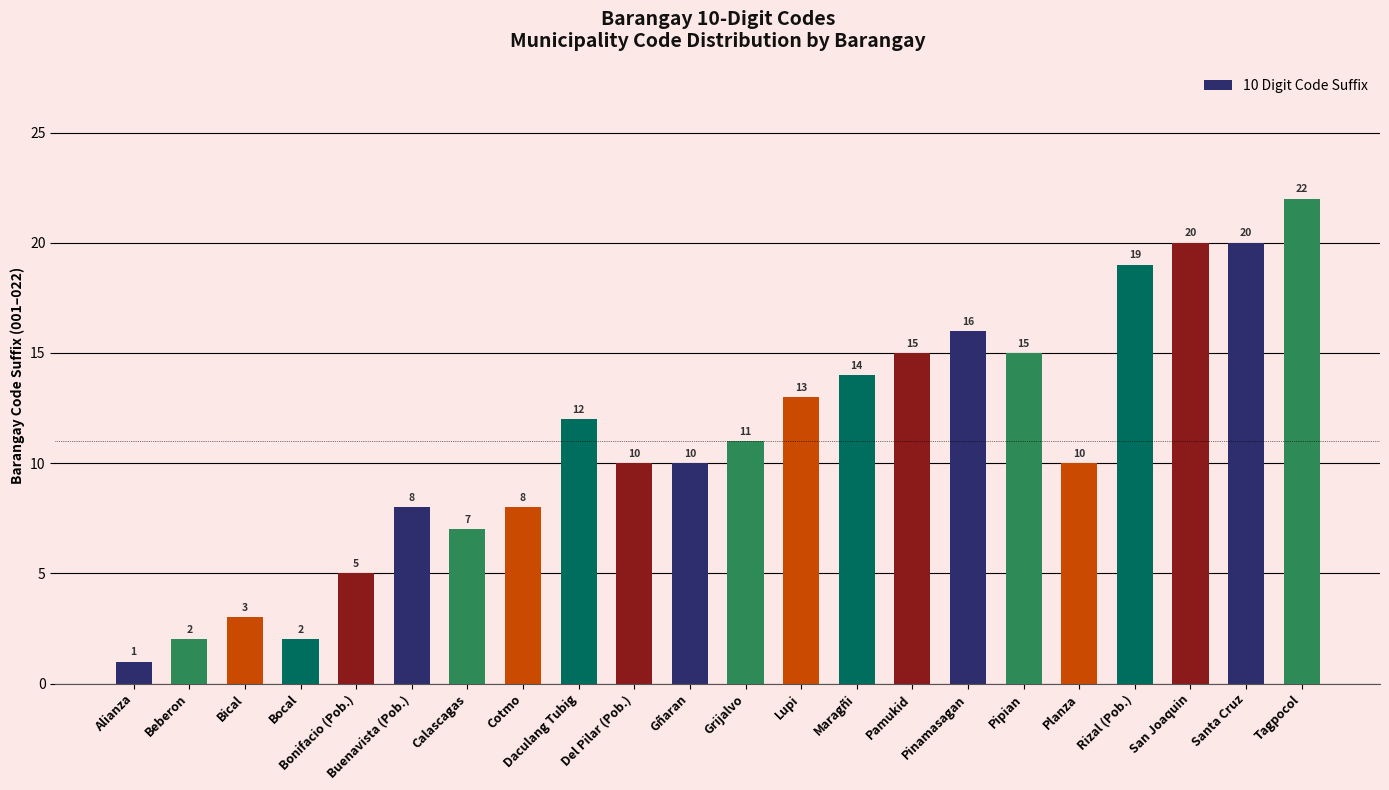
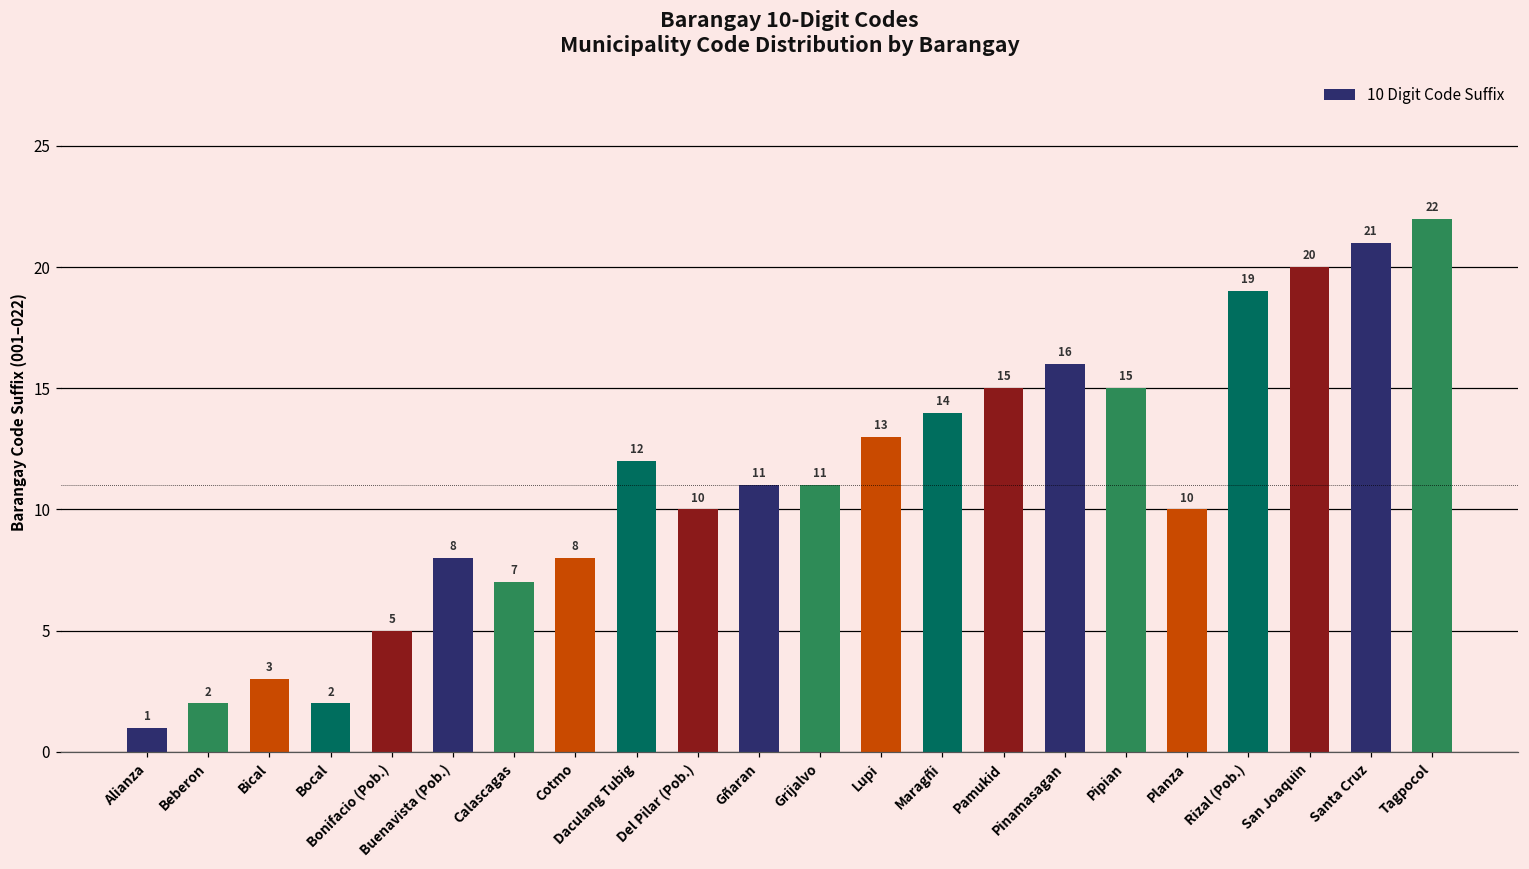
  {
    "Alianza": 1,
    "Beberon": 2,
    "Bical": 3,
    "Bocal": 2,
    "Bonifacio (Pob.)": 5,
    "Buenavista (Pob.)": 8,
    "Calascagas": 7,
    "Cotmo": 8,
    "Daculang Tubig": 12,
    "Del Pilar (Pob.)": 10,
-   "Gñaran": 10,
+   "Gñaran": 11,
    "Grijalvo": 11,
    "Lupi": 13,
    "Maragñi": 14,
    "Pamukid": 15,
    "Pinamasagan": 16,
    "Pipian": 15,
    "Planza": 10,
    "Rizal (Pob.)": 19,
    "San Joaquin": 20,
-   "Santa Cruz": 20,
+   "Santa Cruz": 21,
    "Tagpocol": 22
  }
